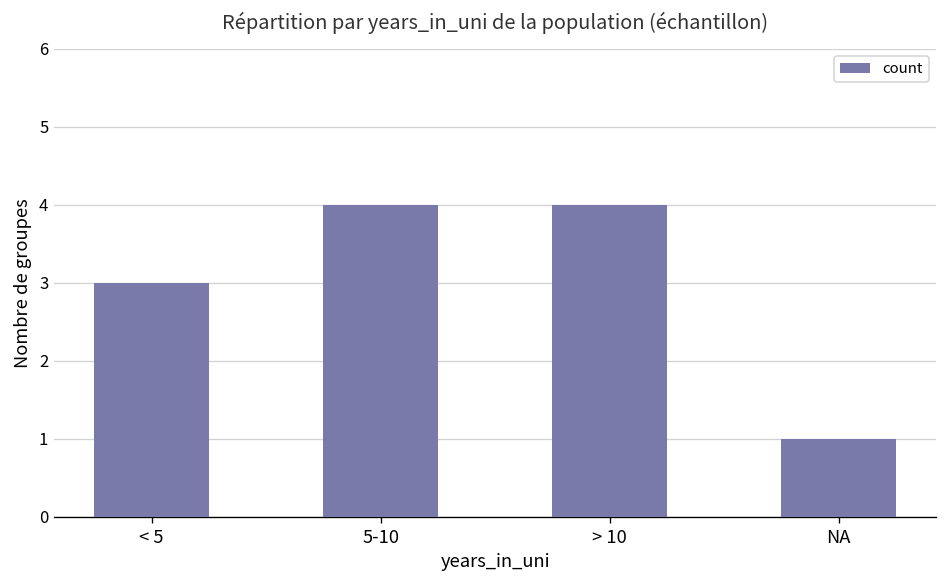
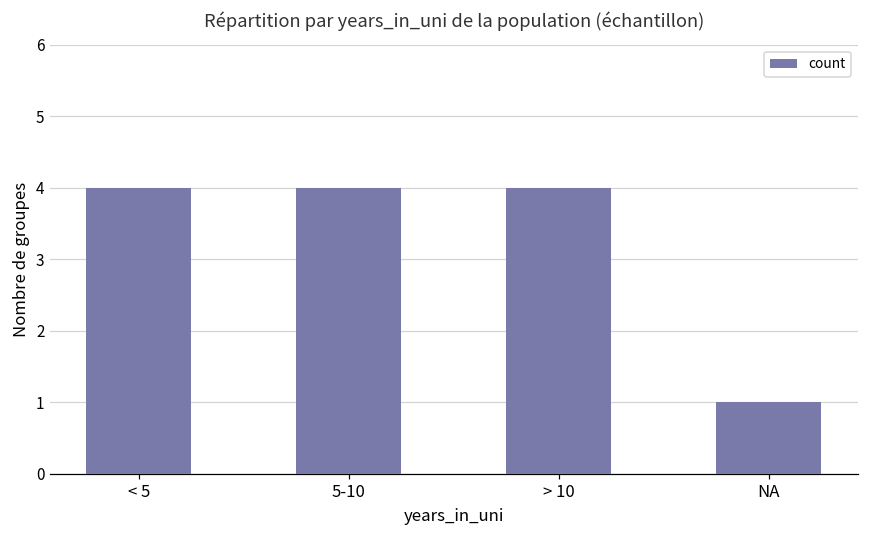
  {
-   "< 5": 3,
+   "< 5": 4,
    "5-10": 4,
    "> 10": 4,
    "NA": 1
  }
